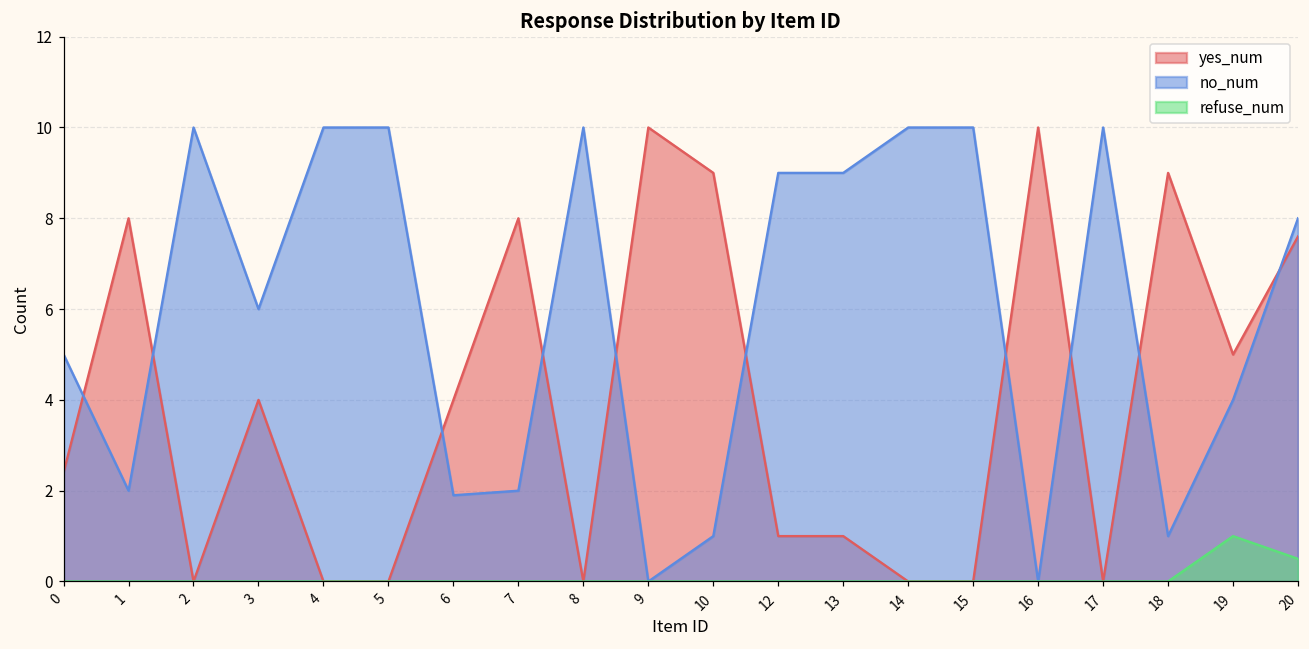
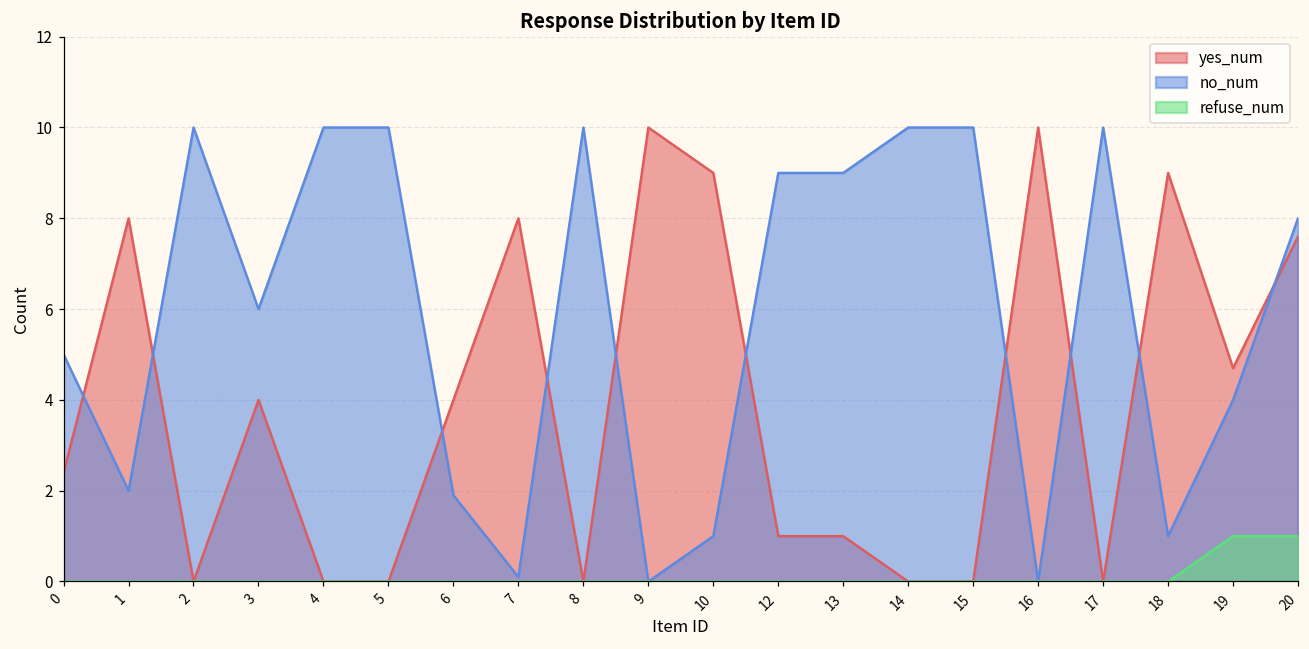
  {
    "yes_num": {
      "0": 2.4,
      "1": 8.0,
      "3": 4.0,
      "6": 4.0,
      "7": 8.0,
      "9": 10.0,
      "10": 9.0,
      "12": 1.0,
      "13": 1.0,
      "16": 10.0,
      "18": 9.0,
-     "19": 5.0,
+     "19": 4.7,
      "20": 7.6
    },
    "no_num": {
      "0": 5.0,
      "1": 2.0,
      "2": 10.0,
      "3": 6.0,
      "4": 10.0,
      "5": 10.0,
      "6": 1.9,
-     "7": 2.0,
+     "7": 0.1,
      "8": 10.0,
      "10": 1.0,
      "12": 9.0,
      "13": 9.0,
      "14": 10.0,
      "15": 10.0,
      "17": 10.0,
      "18": 1.0,
      "19": 4.0,
      "20": 8.0
    },
    "refuse_num": {
      "0": 0.0,
      "1": 0.0,
      "3": 0.0,
      "6": 0.0,
      "7": 0.0,
      "10": 0.0,
      "12": 0.0,
      "13": 0.0,
      "18": 0.0,
      "19": 1.0,
-     "20": 0.5
+     "20": 1.0
    }
  }
